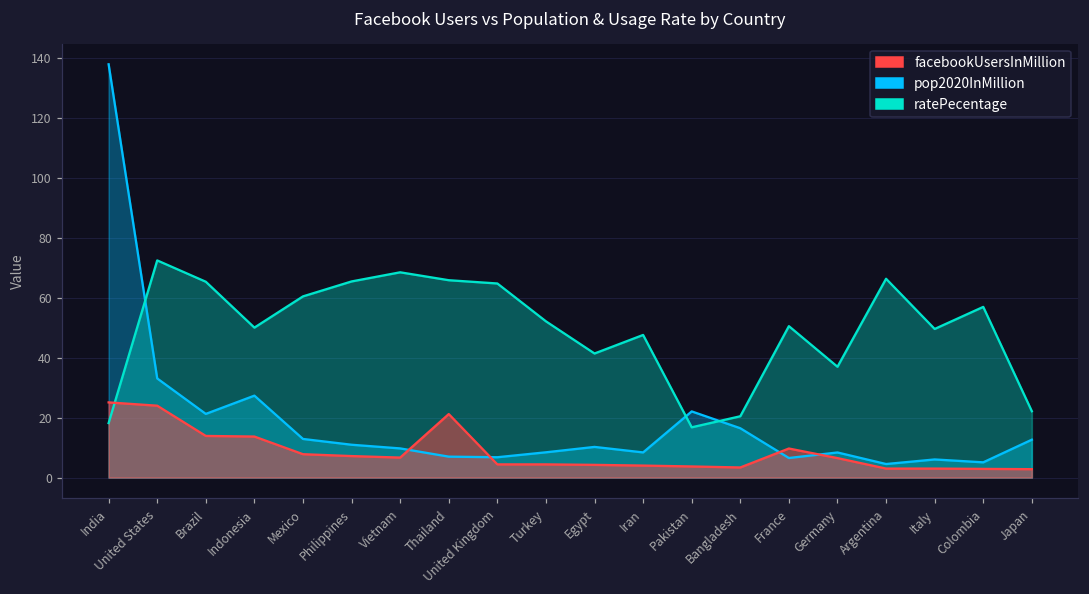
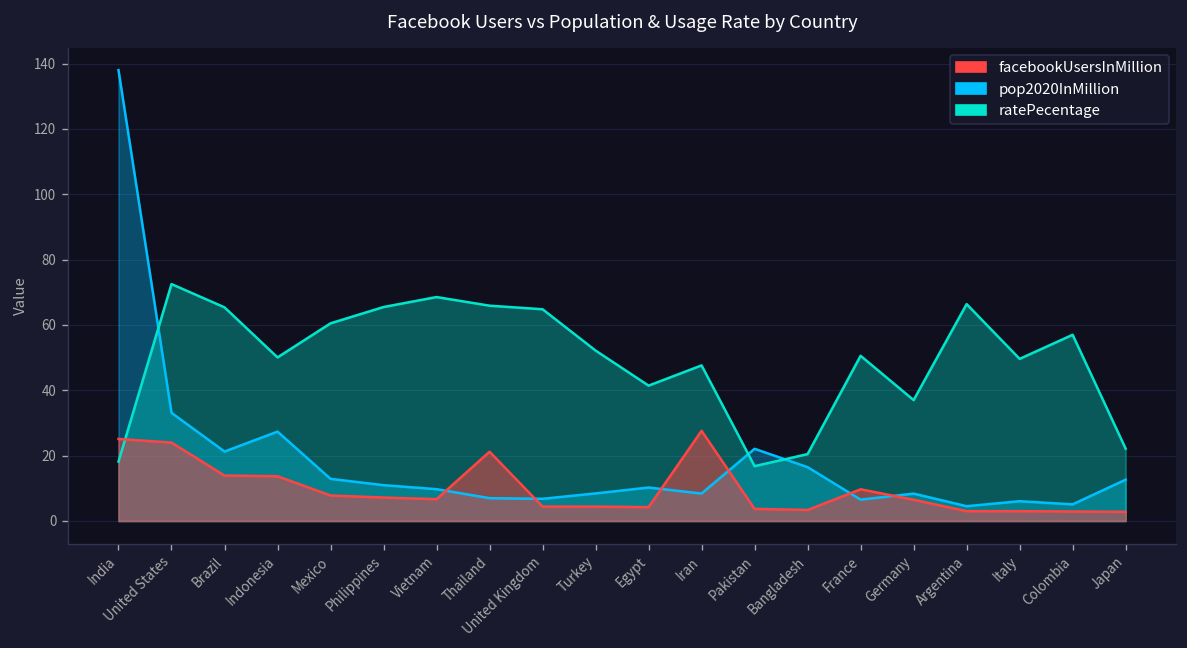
  {
    "facebookUsersInMillion": {
      "India": 25,
      "United States": 24,
      "Brazil": 14,
      "Indonesia": 14,
      "Mexico": 8,
      "Philippines": 7,
      "Vietnam": 7,
      "Thailand": 21,
      "United Kingdom": 4,
      "Turkey": 4,
      "Egypt": 4,
-     "Iran": 4,
+     "Iran": 28,
      "Pakistan": 4,
      "Bangladesh": 3,
      "France": 10,
      "Germany": 7,
      "Argentina": 3,
      "Italy": 3,
      "Colombia": 3,
      "Japan": 3
    }
  }
